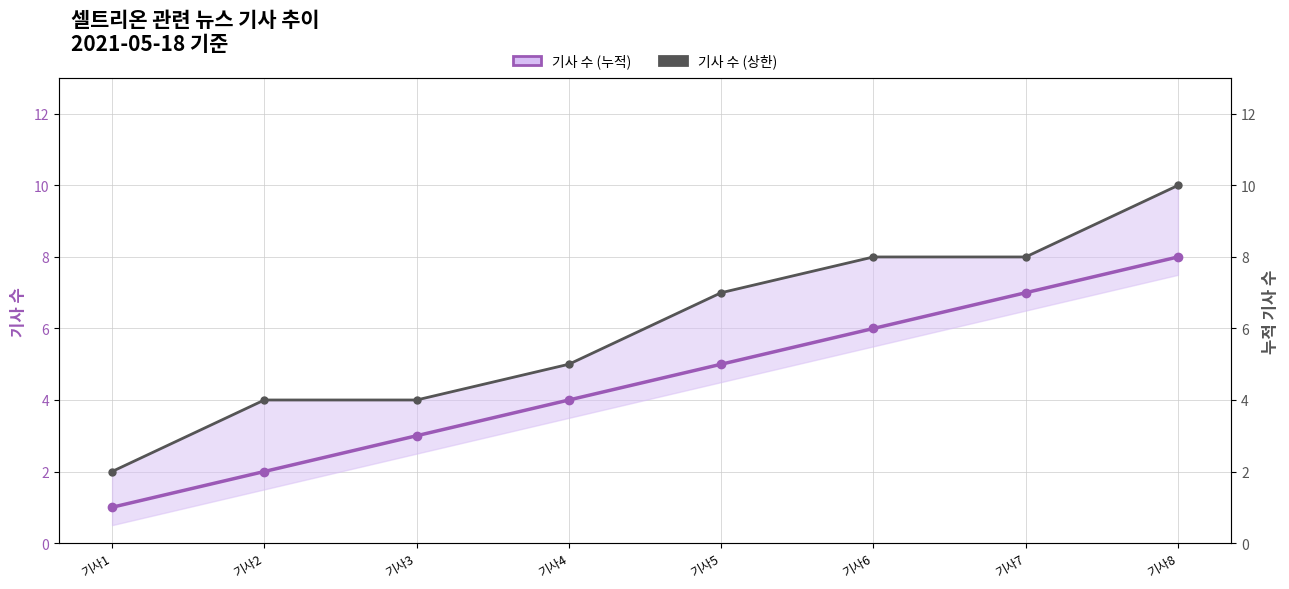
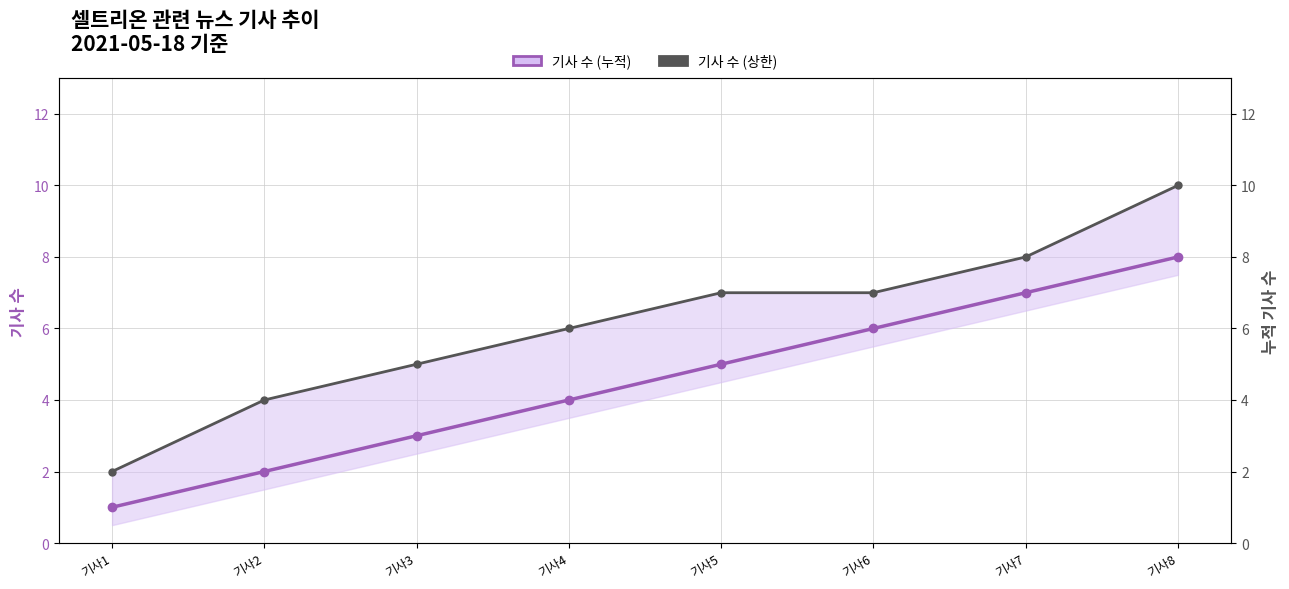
  {
    "기사 수 (상한)": {
      "기사1": 2,
      "기사2": 4,
-     "기사3": 4,
-     "기사4": 5,
+     "기사3": 5,
+     "기사4": 6,
      "기사5": 7,
-     "기사6": 8,
+     "기사6": 7,
      "기사7": 8,
      "기사8": 10
    }
  }
